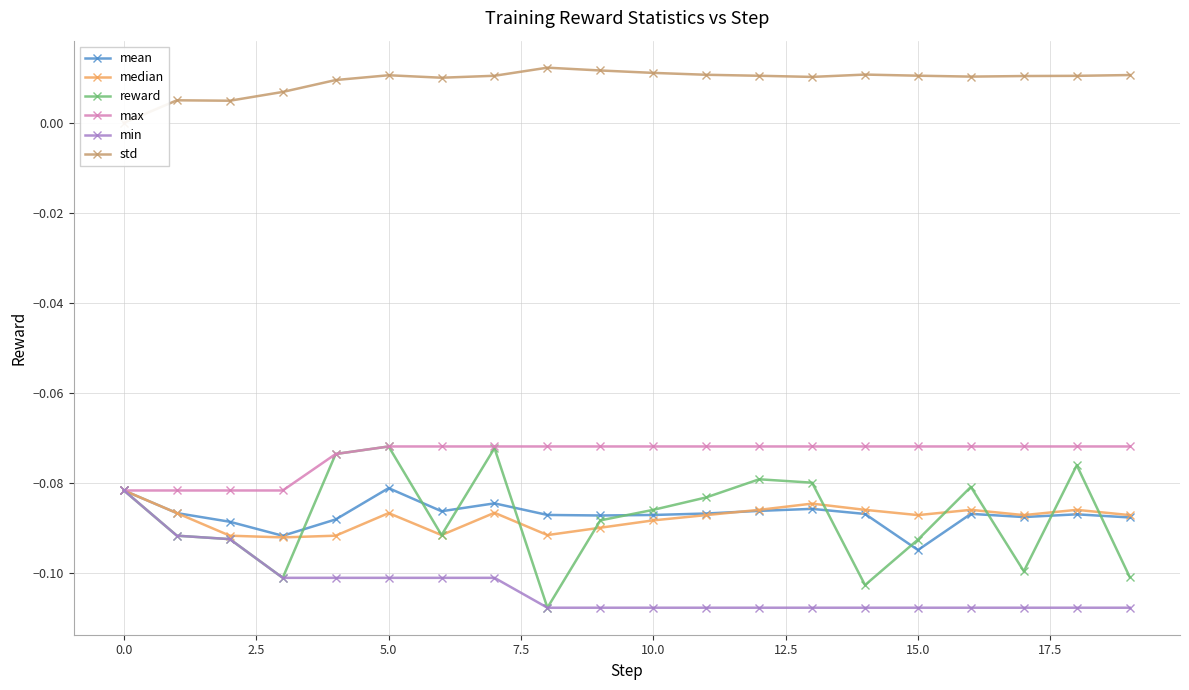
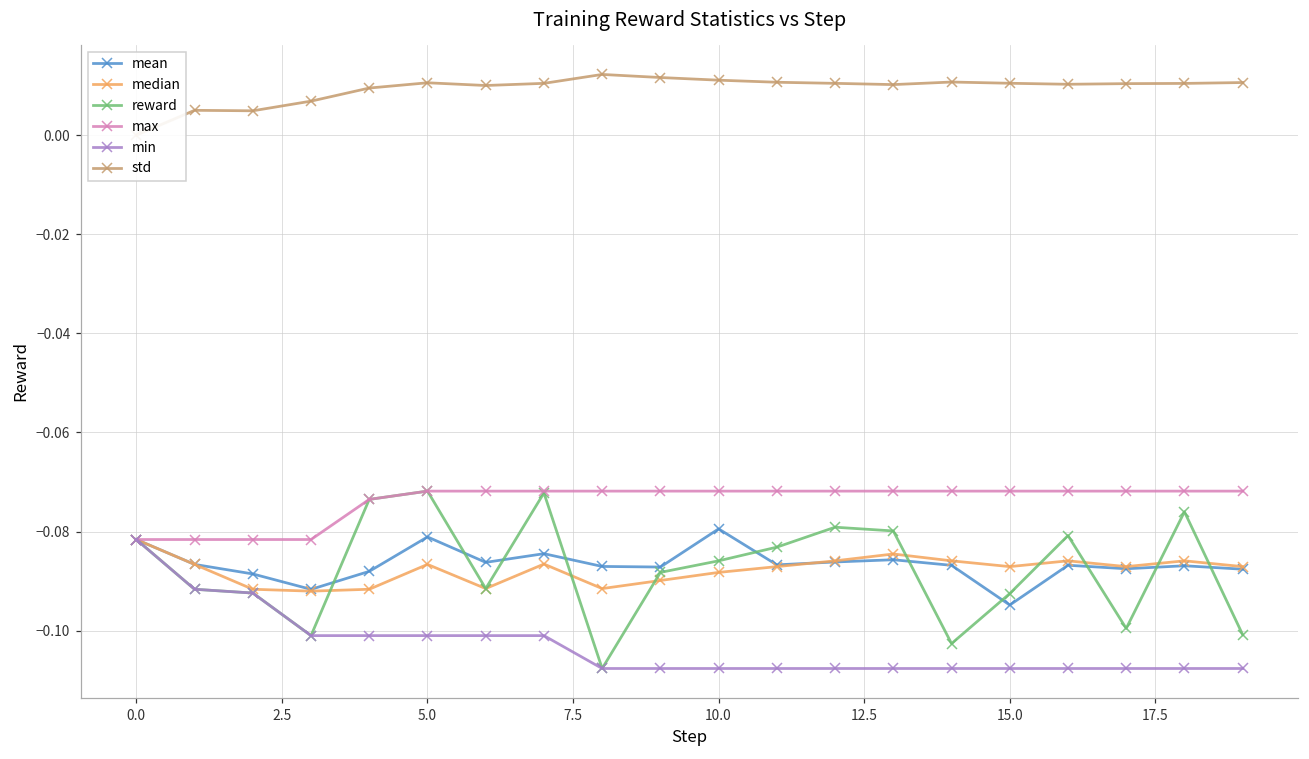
  {
    "mean": {
      "5.0": -0.081,
-     "10.0": -0.087,
+     "10.0": -0.079,
      "15.0": -0.095
    },
    "reward": {
      "10.0": -0.086,
      "15.0": -0.093
    }
  }
